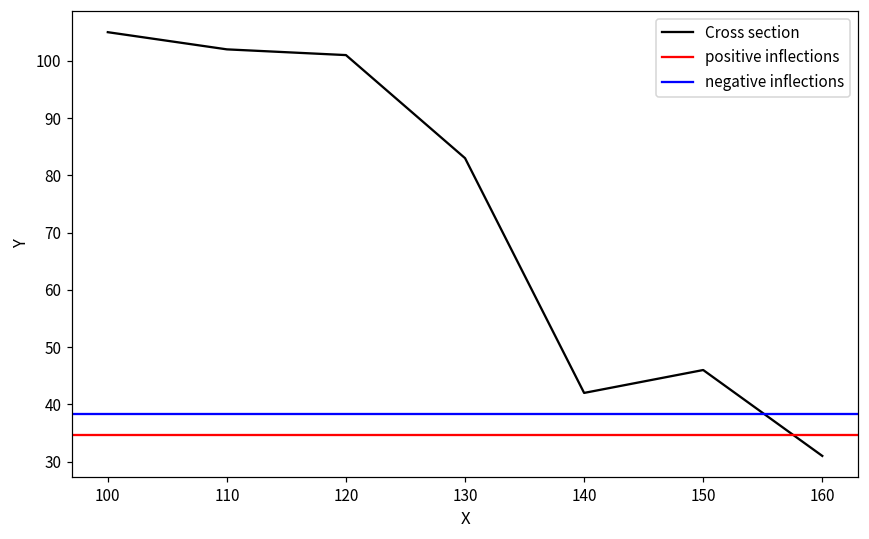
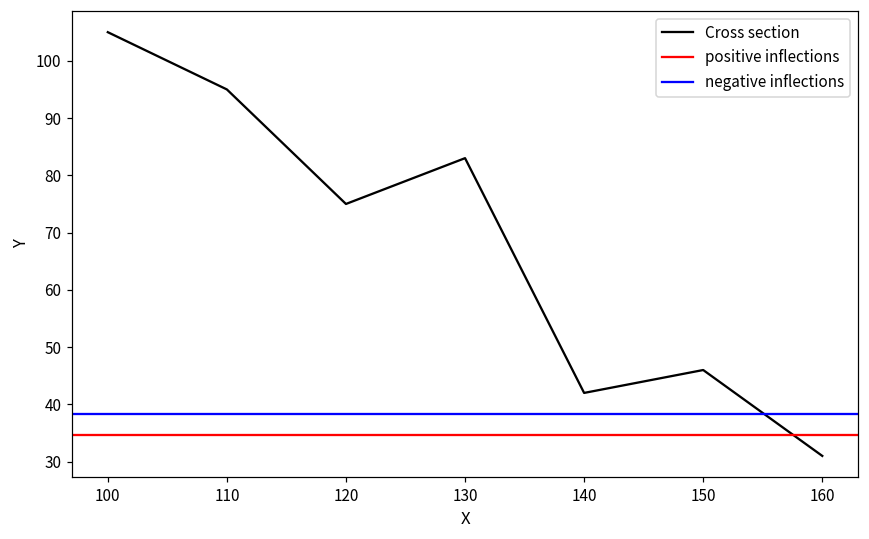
  {
    "100": 105,
-   "110": 102,
-   "120": 101,
+   "110": 95,
+   "120": 75,
    "130": 83,
    "140": 42,
    "150": 46,
    "160": 31
  }
